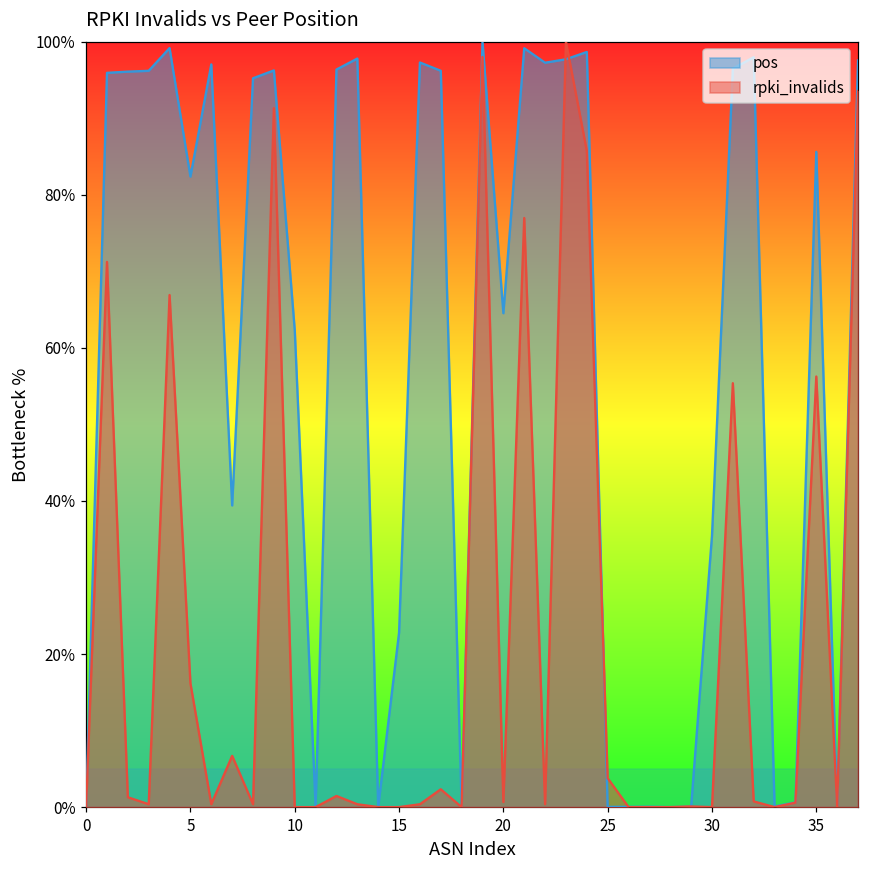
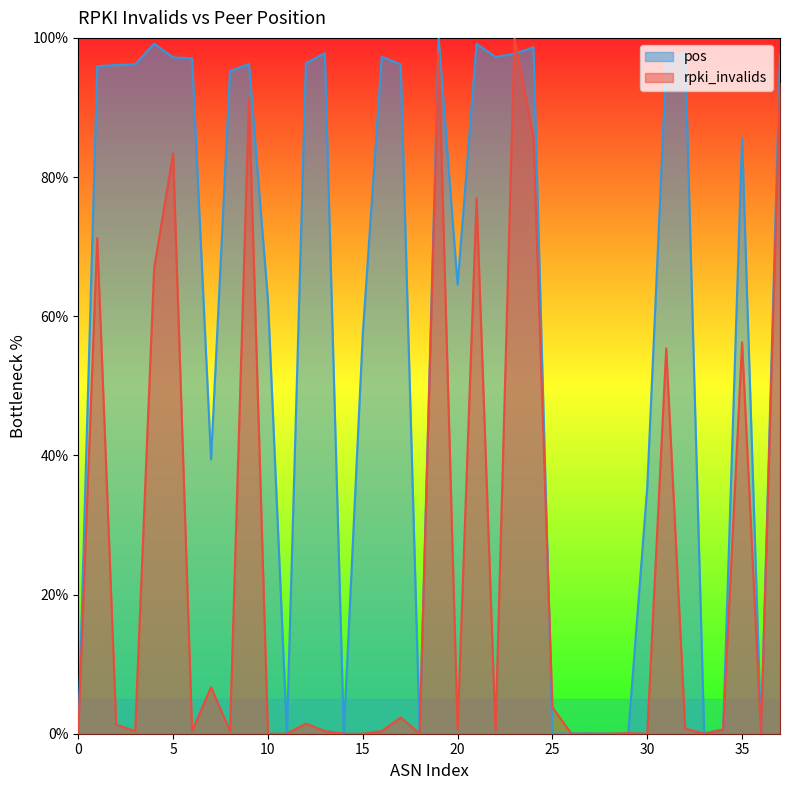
  {
    "pos": {
-     "5": "82%",
+     "5": "97%",
      "10": "62%",
-     "15": "23%",
+     "15": "57%",
      "20": "65%",
      "30": "35%",
      "35": "86%"
    },
    "rpki_invalids": {
-     "5": "16%",
+     "5": "83%",
      "35": "56%"
    }
  }
